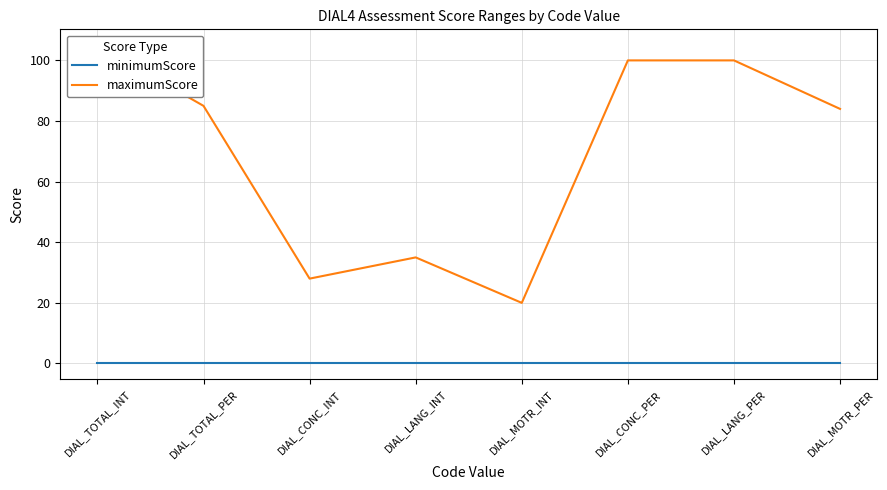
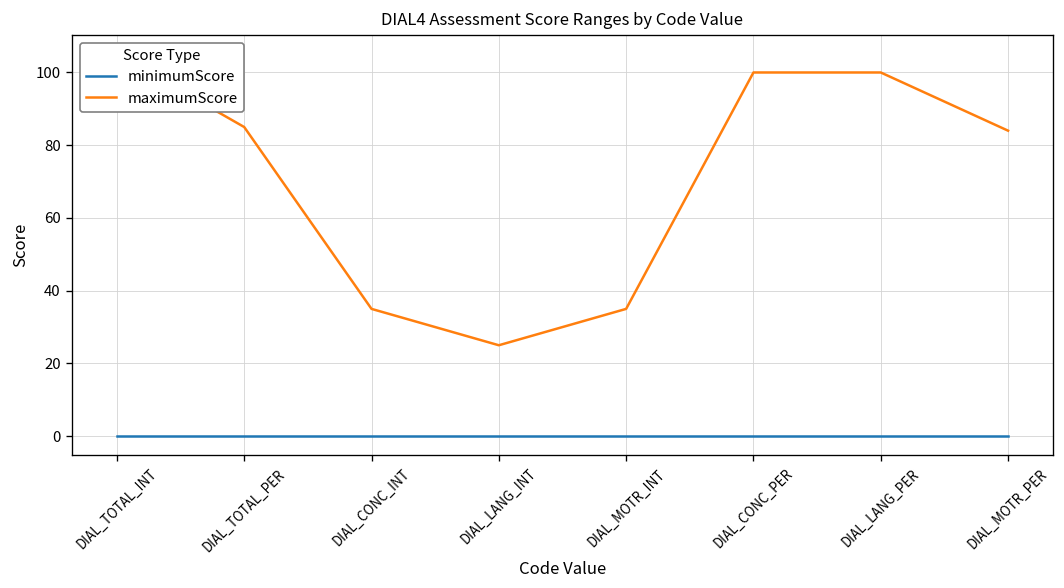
  {
    "minimumScore": {
      "DIAL_TOTAL_INT": 0,
      "DIAL_TOTAL_PER": 0,
      "DIAL_CONC_INT": 0,
      "DIAL_LANG_INT": 0,
      "DIAL_MOTR_INT": 0,
      "DIAL_CONC_PER": 0,
      "DIAL_LANG_PER": 0,
      "DIAL_MOTR_PER": 0
    },
    "maximumScore": {
      "DIAL_TOTAL_PER": 85,
-     "DIAL_CONC_INT": 28,
-     "DIAL_LANG_INT": 35,
-     "DIAL_MOTR_INT": 20,
+     "DIAL_CONC_INT": 35,
+     "DIAL_LANG_INT": 25,
+     "DIAL_MOTR_INT": 35,
      "DIAL_CONC_PER": 100,
      "DIAL_LANG_PER": 100,
      "DIAL_MOTR_PER": 84
    }
  }
